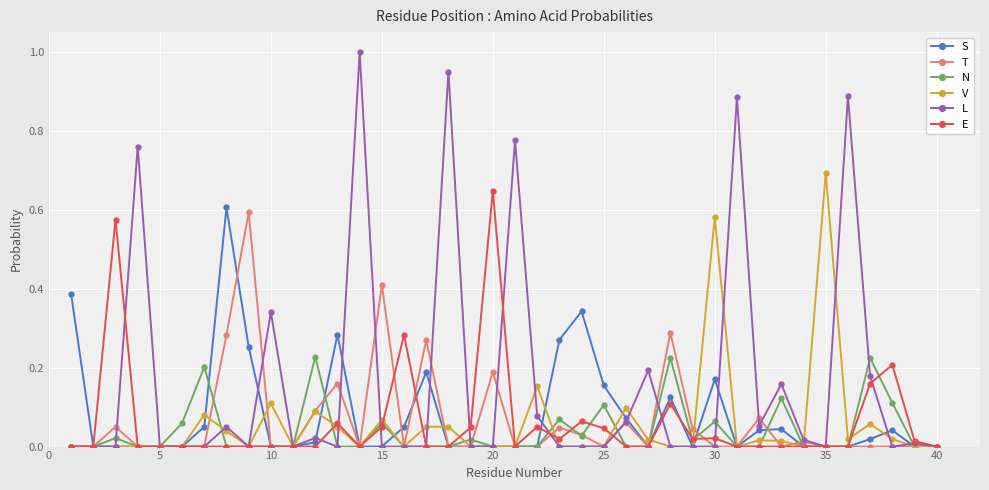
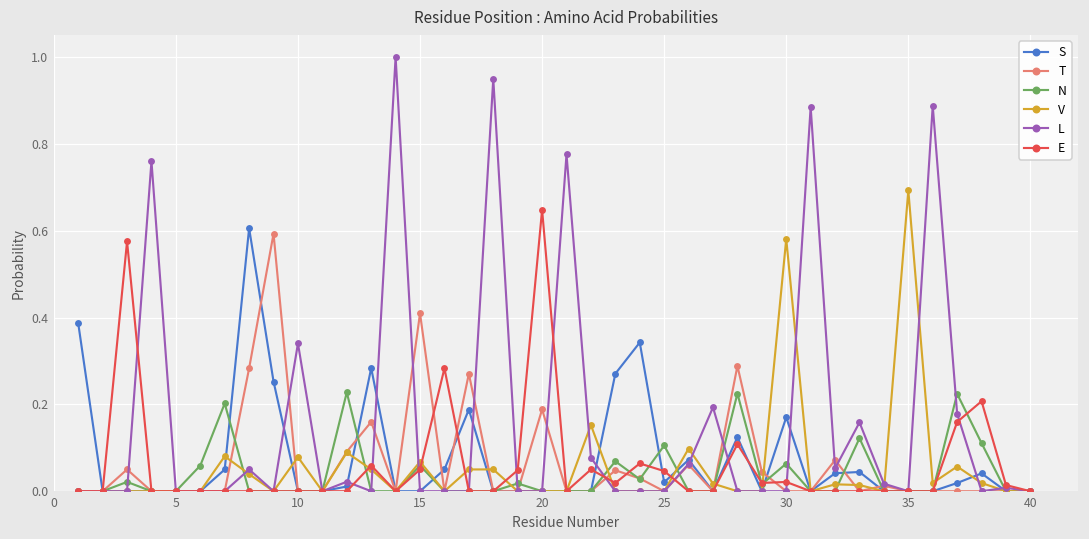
  {
    "S": {
-     "25": 0.15,
+     "25": 0.02,
      "30": 0.17
    },
    "T": {
      "15": 0.41,
      "20": 0.19
    },
    "N": {
      "15": 0.06,
      "25": 0.11,
      "30": 0.06
    },
    "V": {
-     "10": 0.11,
+     "10": 0.08,
      "15": 0.07,
      "30": 0.58,
      "35": 0.69
    },
    "L": {
      "10": 0.34
    },
    "E": {
      "15": 0.05,
      "20": 0.65,
      "25": 0.05,
      "30": 0.02
    }
  }
